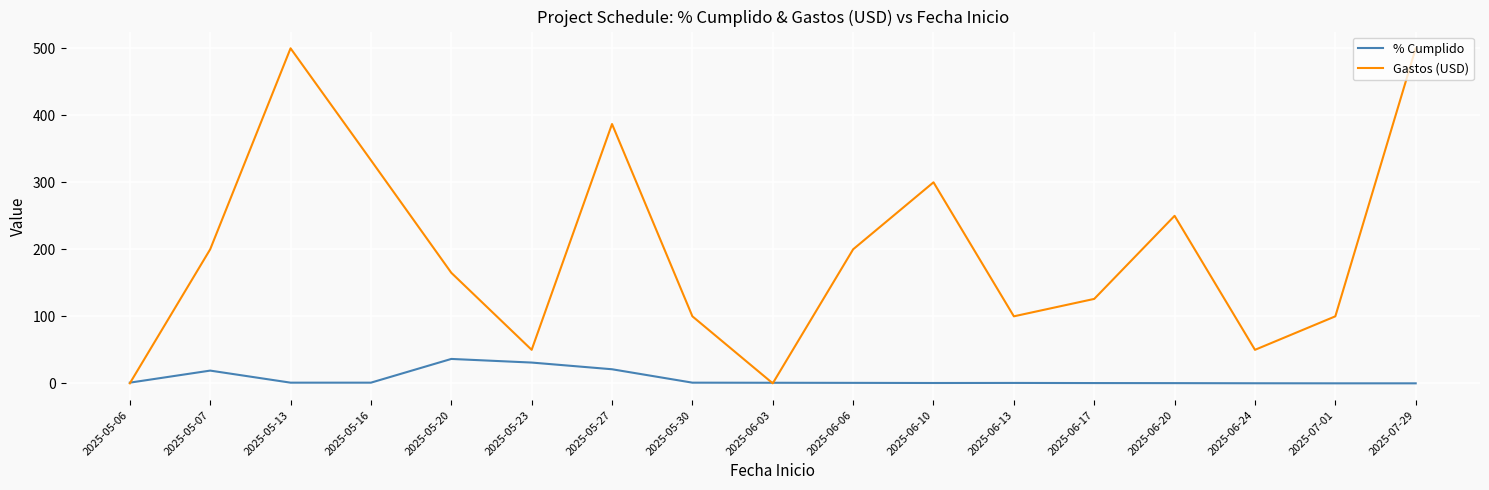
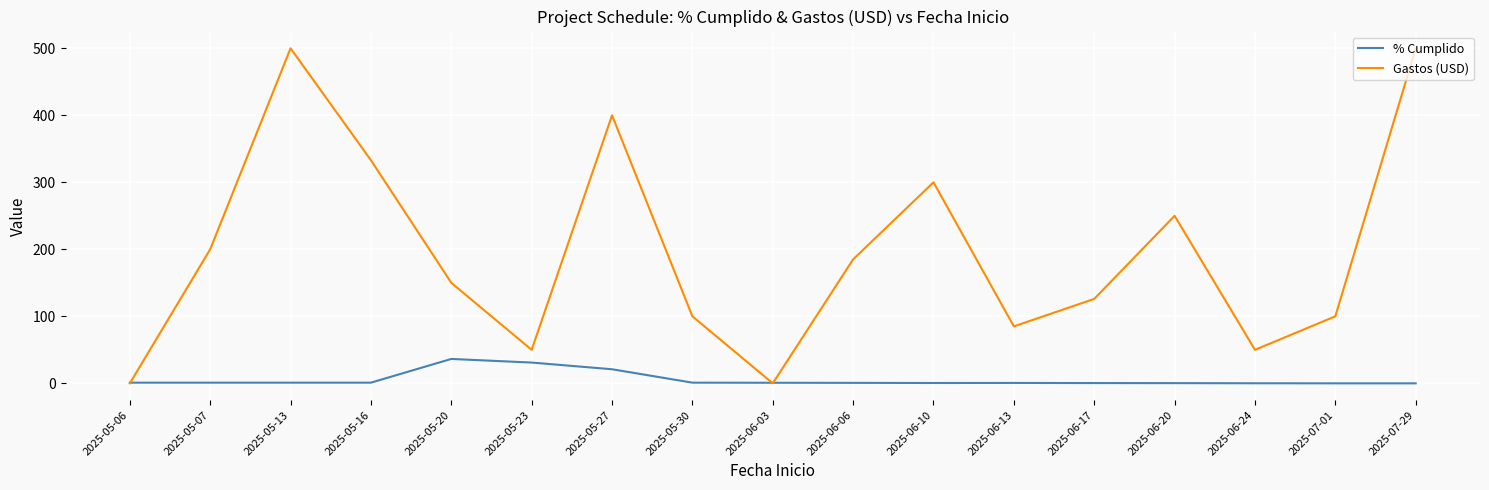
  {
    "% Cumplido": {
-     "2025-05-07": 20,
+     "2025-05-07": 0,
      "2025-05-13": 0,
      "2025-05-16": 0,
      "2025-05-20": 40,
      "2025-05-23": 30,
      "2025-05-27": 20,
      "2025-05-30": 0,
      "2025-06-06": 0,
      "2025-06-10": 0,
      "2025-06-13": 0,
      "2025-06-17": 0,
      "2025-06-20": 0,
      "2025-06-24": 0,
      "2025-07-01": 0,
      "2025-07-29": 0
    },
    "Gastos (USD)": {
      "2025-05-07": 200,
      "2025-05-13": 500,
      "2025-05-16": 330,
-     "2025-05-20": 170,
+     "2025-05-20": 150,
      "2025-05-23": 50,
-     "2025-05-27": 390,
+     "2025-05-27": 400,
      "2025-05-30": 100,
-     "2025-06-06": 200,
+     "2025-06-06": 190,
      "2025-06-10": 300,
-     "2025-06-13": 100,
+     "2025-06-13": 90,
      "2025-06-17": 130,
      "2025-06-20": 250,
      "2025-06-24": 50,
      "2025-07-01": 100
    }
  }
